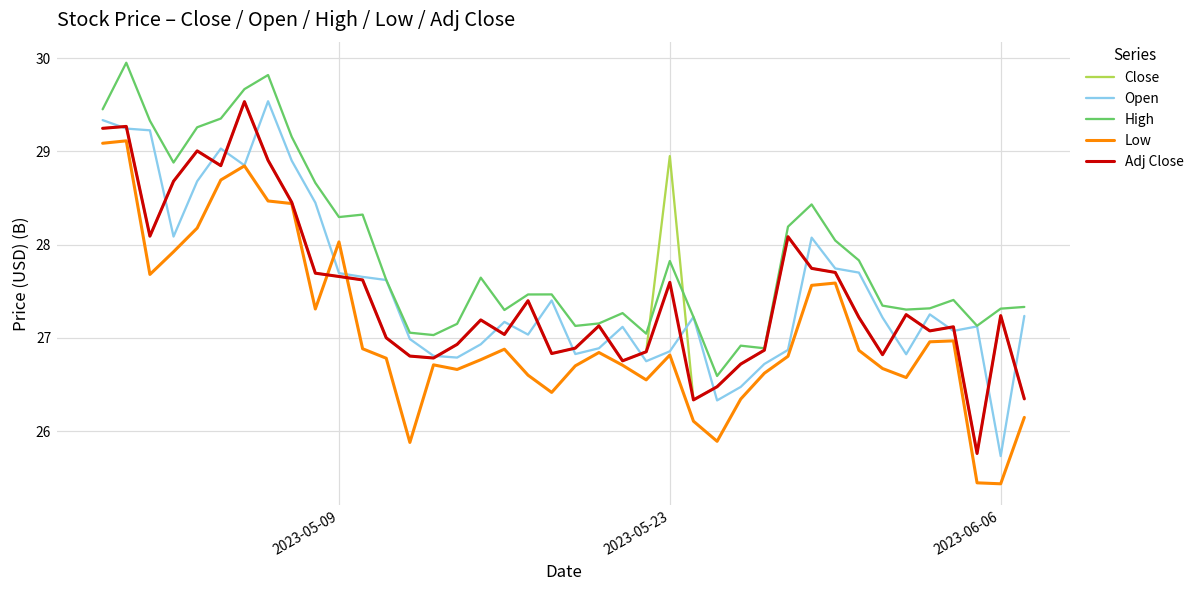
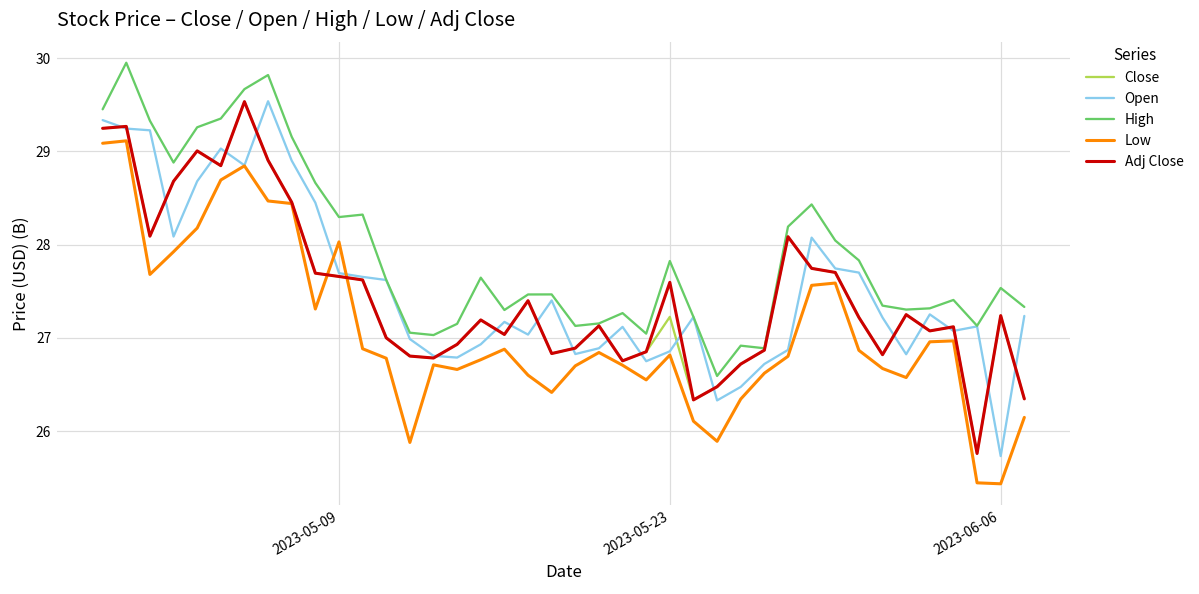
  {
    "Close": {
-     "2023-05-23": 29.0
+     "2023-05-23": 27.2
    },
    "Open": {
      "2023-05-09": 27.7,
      "2023-05-23": 26.9,
      "2023-06-06": 25.7
    },
    "High": {
      "2023-05-09": 28.3,
      "2023-05-23": 27.8,
-     "2023-06-06": 27.3
+     "2023-06-06": 27.5
    },
    "Low": {
      "2023-05-09": 28.0,
      "2023-05-23": 26.8,
      "2023-06-06": 25.4
    },
    "Adj Close": {
      "2023-05-23": 27.6
    }
  }
